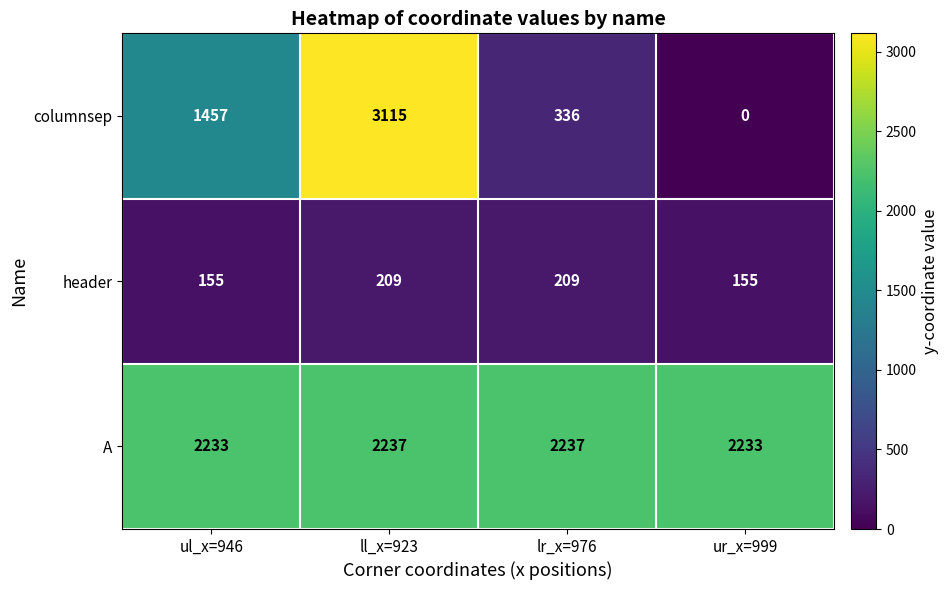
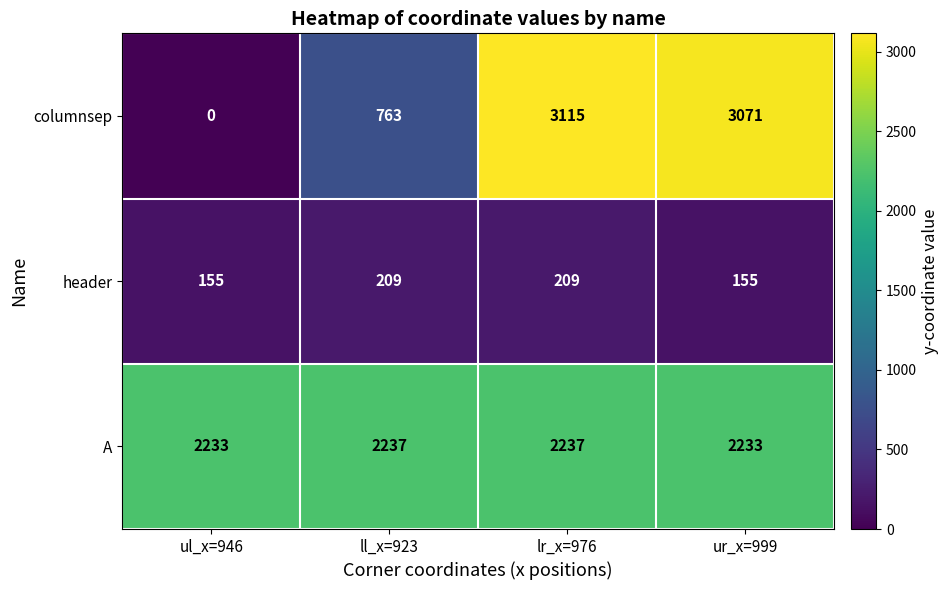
  {
    "columnsep": {
-     "ul_x=946": 1457,
-     "ll_x=923": 3115,
-     "lr_x=976": 336,
-     "ur_x=999": 0
+     "ul_x=946": 0,
+     "ll_x=923": 763,
+     "lr_x=976": 3115,
+     "ur_x=999": 3071
    },
    "header": {
      "ul_x=946": 155,
      "ll_x=923": 209,
      "lr_x=976": 209,
      "ur_x=999": 155
    },
    "A": {
      "ul_x=946": 2233,
      "ll_x=923": 2237,
      "lr_x=976": 2237,
      "ur_x=999": 2233
    }
  }
